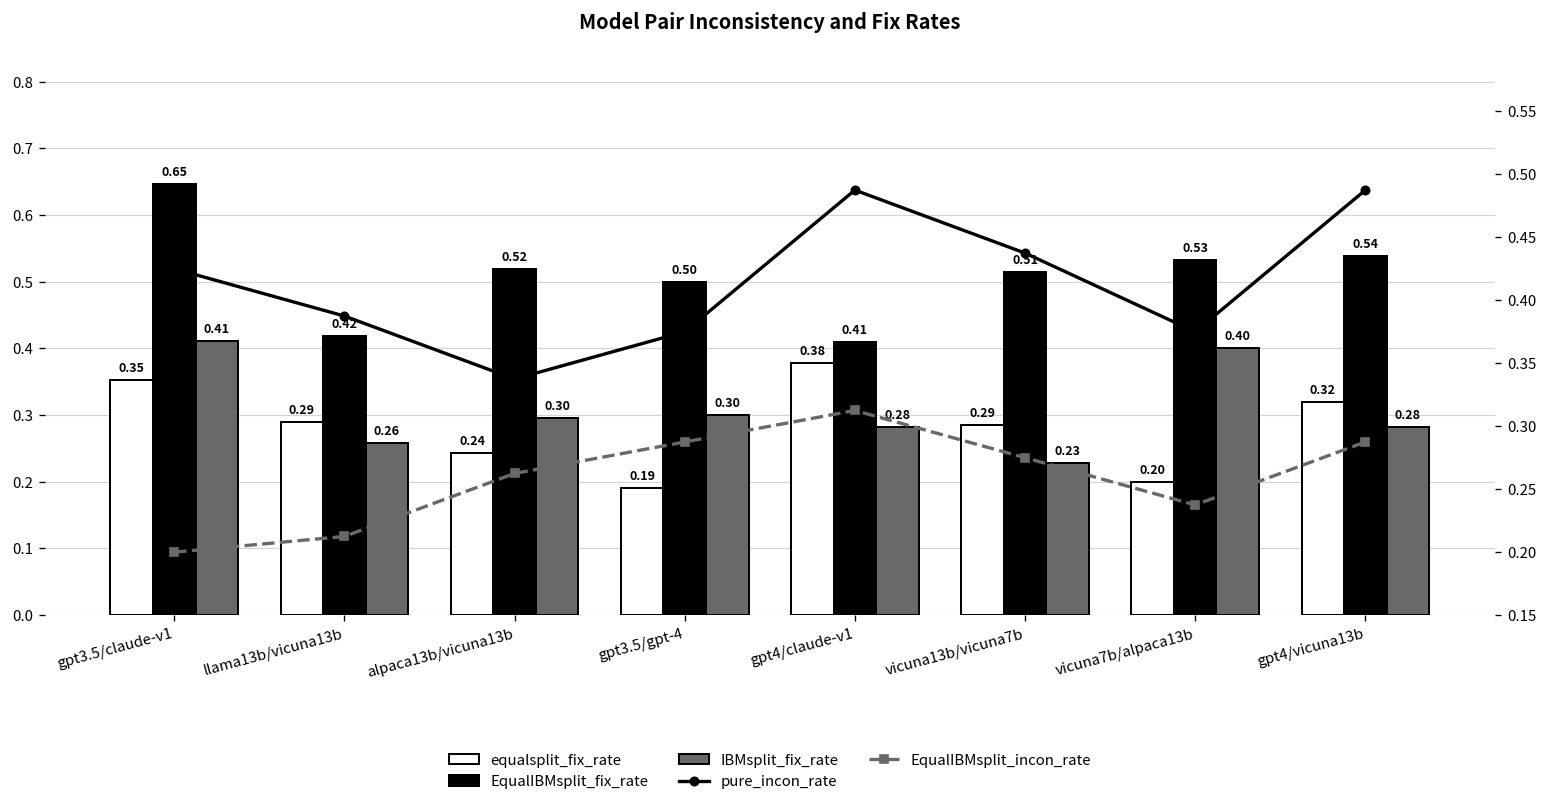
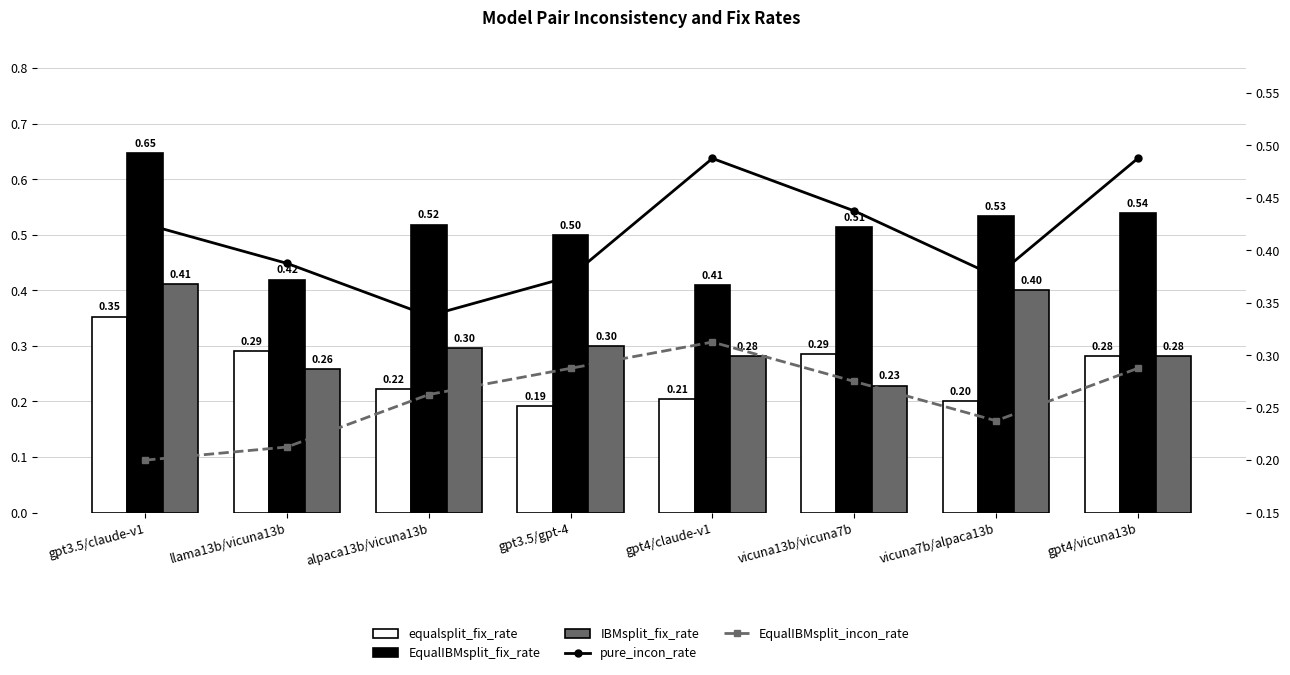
  {
    "equalsplit_fix_rate": {
      "gpt3.5/claude-v1": 0.35,
      "llama13b/vicuna13b": 0.29,
-     "alpaca13b/vicuna13b": 0.24,
+     "alpaca13b/vicuna13b": 0.22,
      "gpt3.5/gpt-4": 0.19,
-     "gpt4/claude-v1": 0.38,
+     "gpt4/claude-v1": 0.21,
      "vicuna13b/vicuna7b": 0.29,
      "vicuna7b/alpaca13b": 0.20,
-     "gpt4/vicuna13b": 0.32
+     "gpt4/vicuna13b": 0.28
    }
  }
